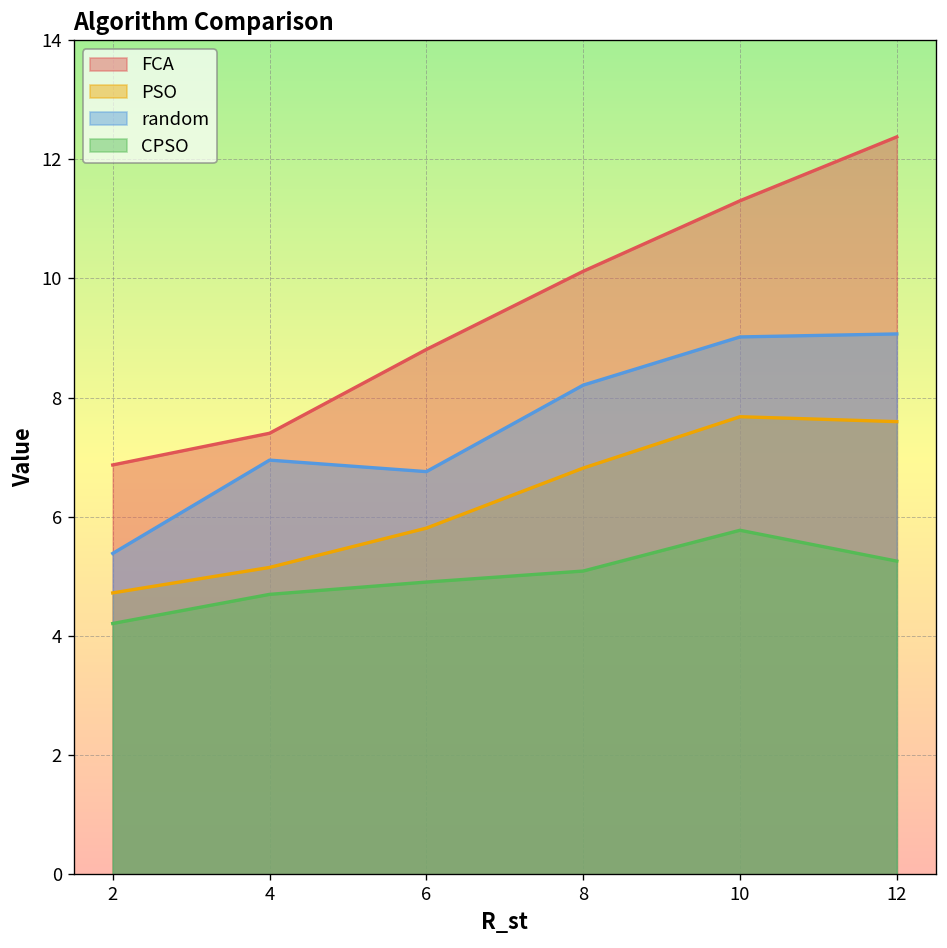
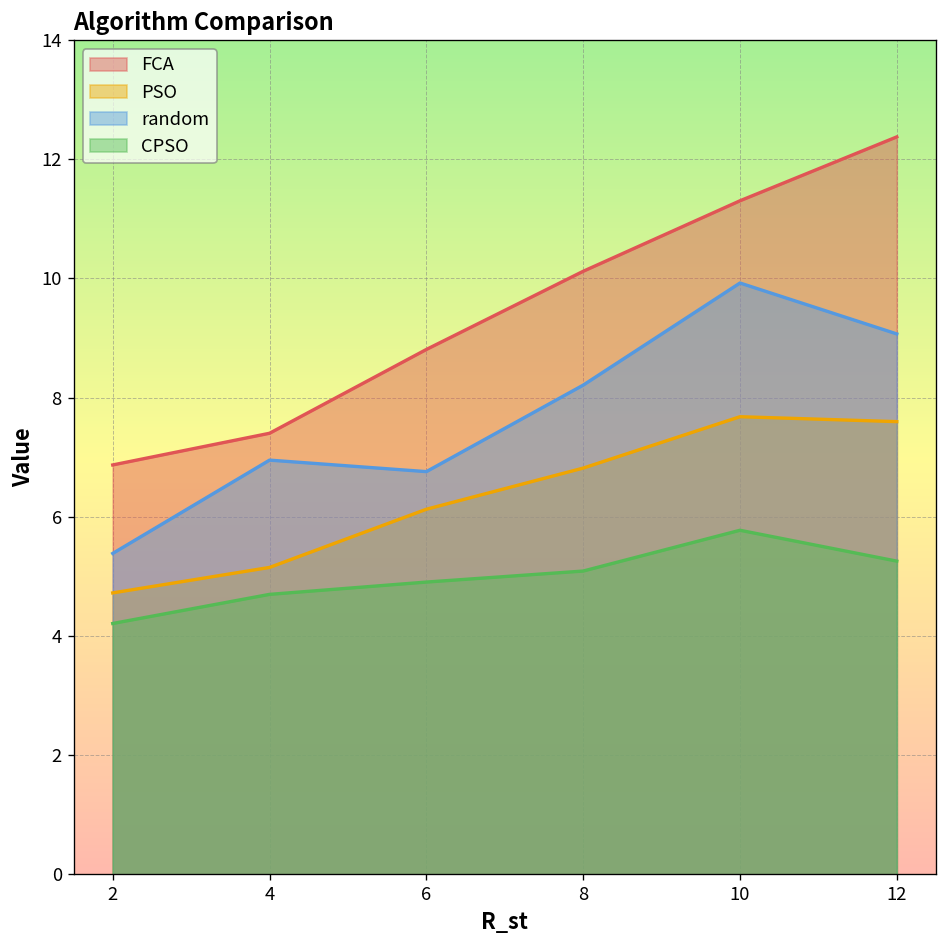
  {
    "FCA": {
      "2": 6.9,
      "4": 7.4,
      "6": 8.8,
      "8": 10.1,
      "10": 11.3,
      "12": 12.4
    },
    "PSO": {
      "2": 4.7,
      "4": 5.2,
-     "6": 5.8,
+     "6": 6.1,
      "8": 6.8,
      "10": 7.7,
      "12": 7.6
    },
    "random": {
      "2": 5.4,
      "4": 7.0,
      "6": 6.8,
      "8": 8.2,
-     "10": 9.0,
+     "10": 9.9,
      "12": 9.1
    },
    "CPSO": {
      "2": 4.2,
      "4": 4.7,
      "6": 4.9,
      "8": 5.1,
      "10": 5.8,
      "12": 5.3
    }
  }
